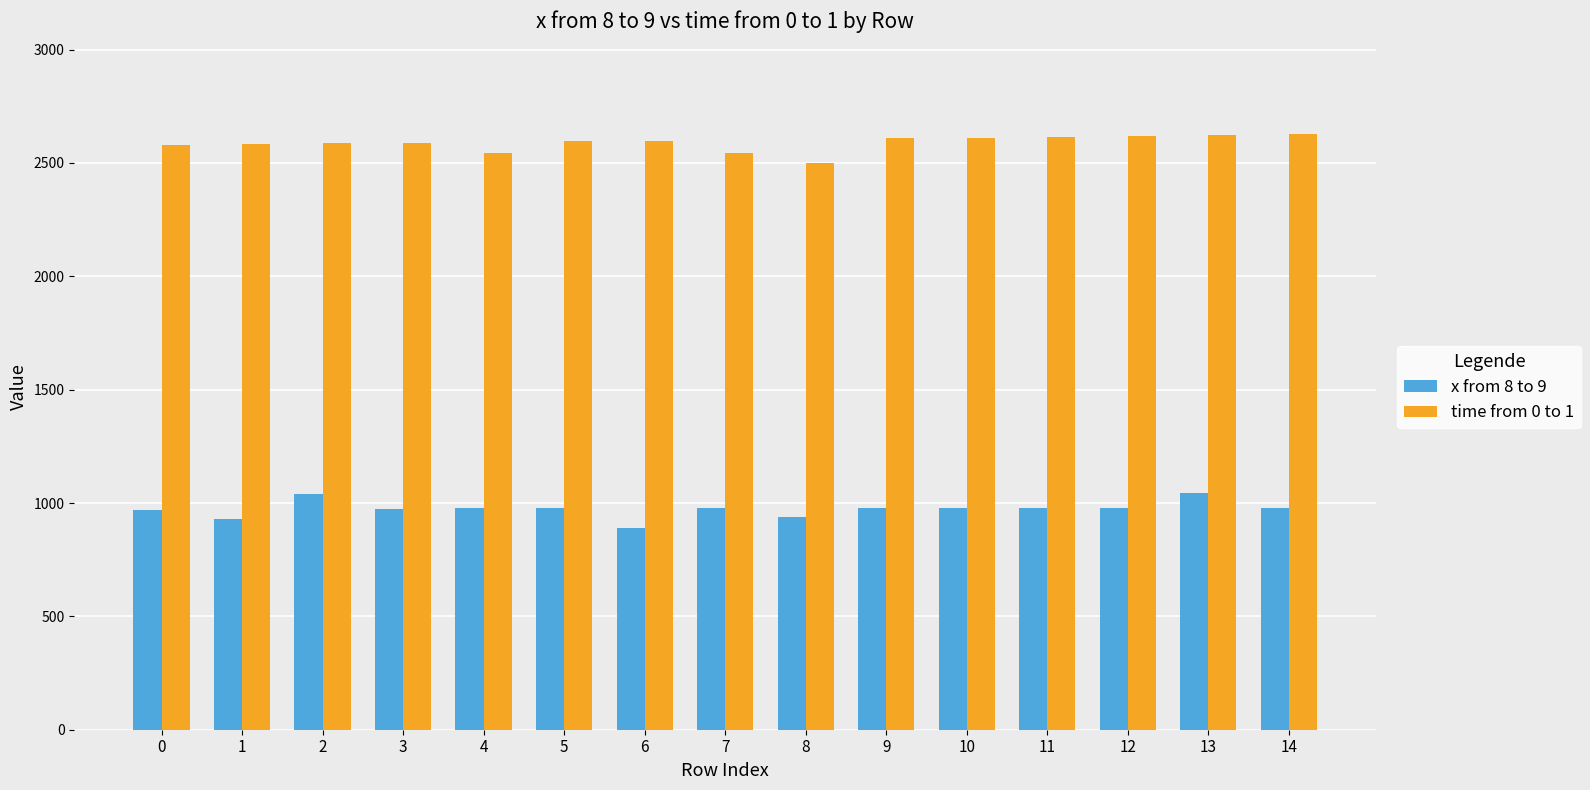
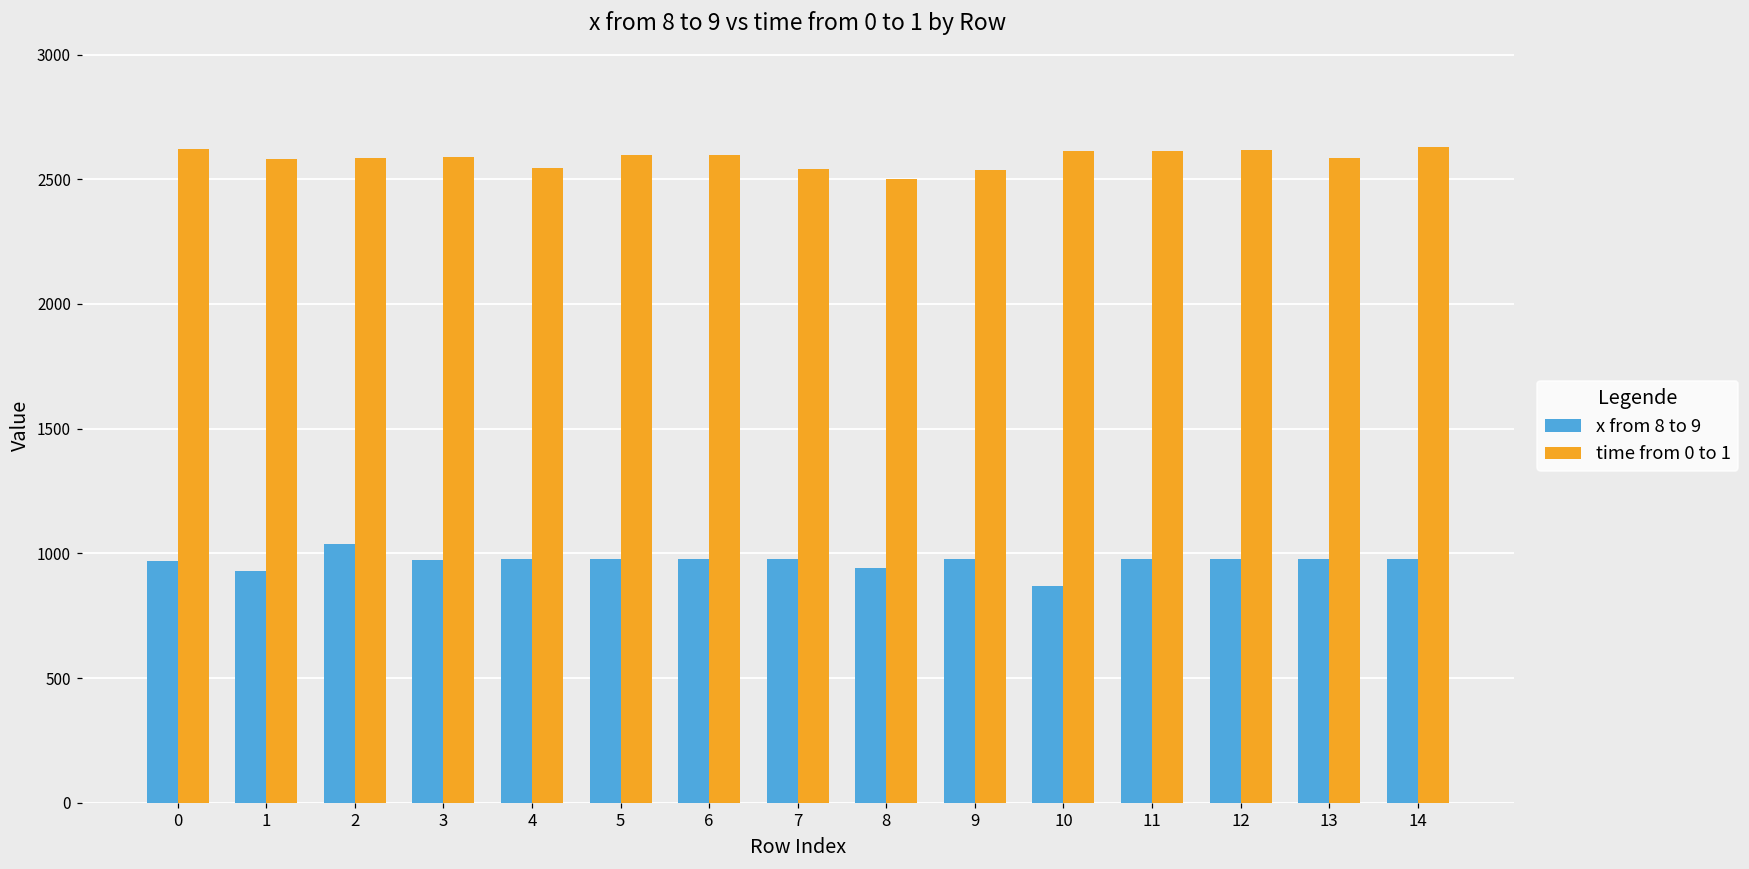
  {
    "x from 8 to 9": {
      "0": 970,
      "1": 930,
      "2": 1040,
      "3": 980,
      "4": 980,
      "5": 980,
-     "6": 890,
+     "6": 980,
      "7": 980,
      "8": 940,
      "9": 980,
-     "10": 980,
+     "10": 870,
      "11": 980,
      "12": 980,
-     "13": 1040,
+     "13": 980,
      "14": 980
    },
    "time from 0 to 1": {
-     "0": 2580,
+     "0": 2620,
      "1": 2580,
      "2": 2590,
      "3": 2590,
      "4": 2550,
      "5": 2600,
      "6": 2600,
      "7": 2540,
      "8": 2500,
-     "9": 2610,
+     "9": 2540,
      "10": 2610,
      "11": 2620,
      "12": 2620,
-     "13": 2630,
+     "13": 2590,
      "14": 2630
    }
  }
